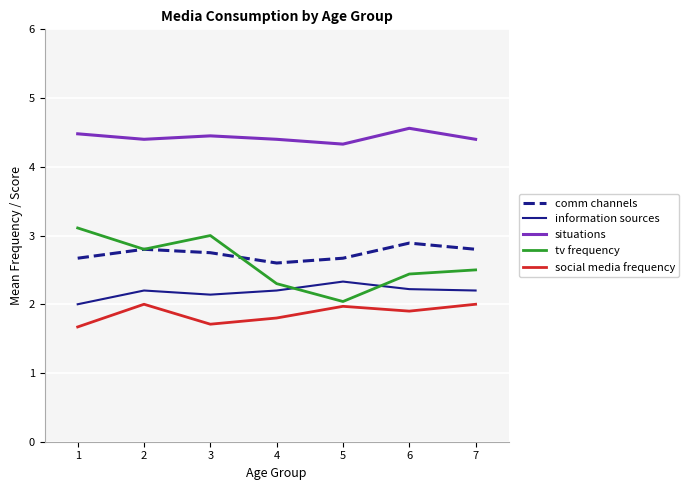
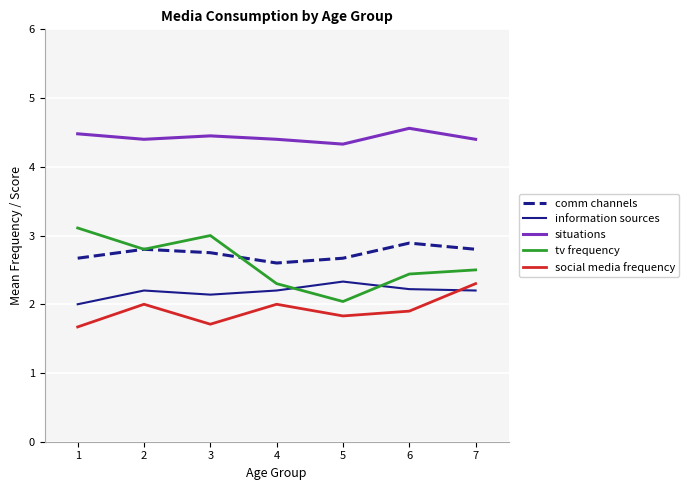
  {
    "situations": {
      "1": 4.5,
      "2": 4.4,
      "3": 4.5,
      "4": 4.4,
      "5": 4.3,
      "6": 4.6,
      "7": 4.4
    },
    "tv frequency": {
      "1": 3.1,
      "3": 3.0,
      "4": 2.3,
      "5": 2.0,
      "6": 2.4,
      "7": 2.5
    },
    "social media frequency": {
      "1": 1.7,
      "2": 2.0,
      "3": 1.7,
-     "4": 1.8,
-     "5": 2.0,
+     "4": 2.0,
+     "5": 1.8,
      "6": 1.9,
-     "7": 2.0
+     "7": 2.3
    }
  }
